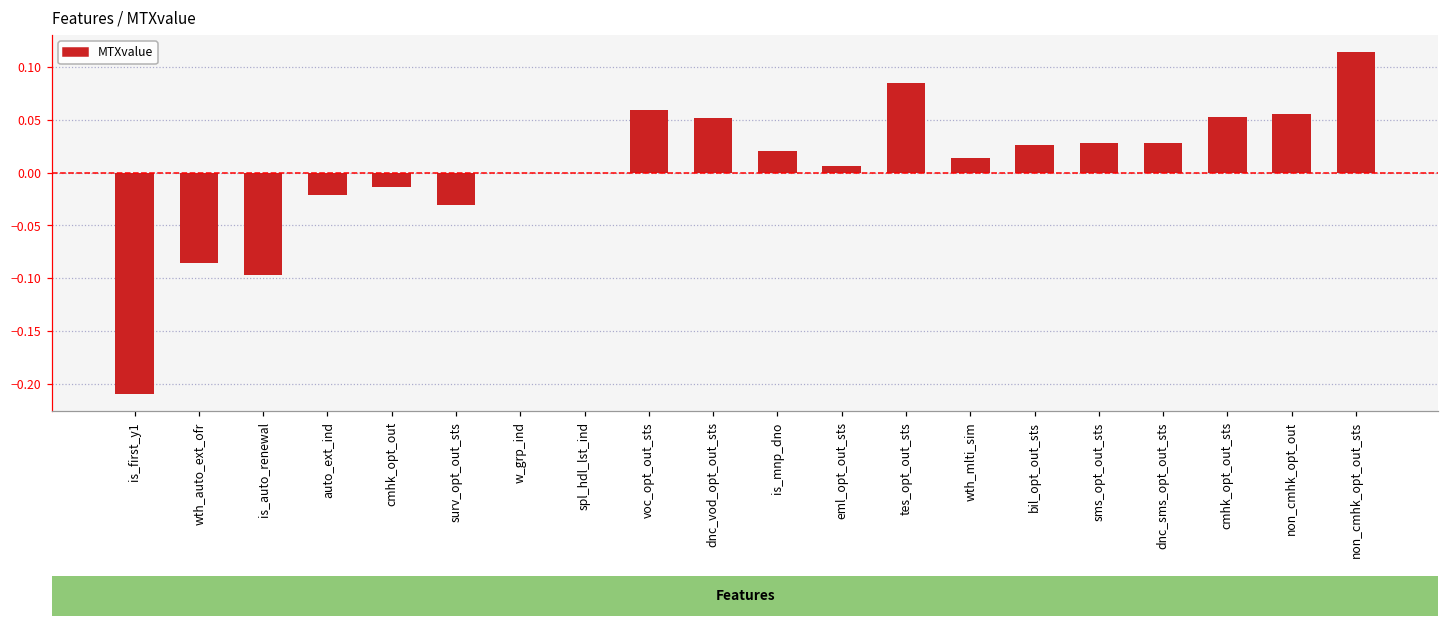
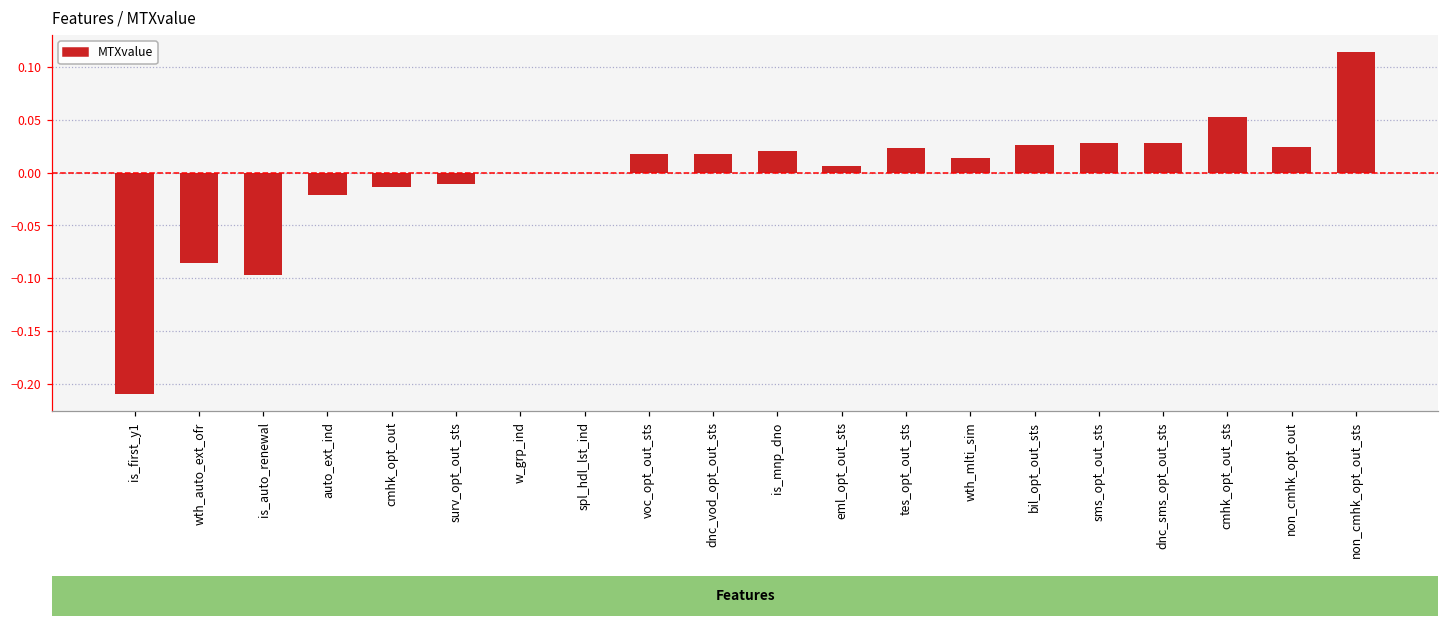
  {
    "is_first_y1": -0.21,
    "wth_auto_ext_ofr": -0.09,
    "is_auto_renewal": -0.10,
    "auto_ext_ind": -0.02,
    "cmhk_opt_out": -0.01,
-   "surv_opt_out_sts": -0.03,
-   "voc_opt_out_sts": 0.06,
-   "dnc_vod_opt_out_sts": 0.05,
+   "surv_opt_out_sts": -0.01,
+   "voc_opt_out_sts": 0.02,
+   "dnc_vod_opt_out_sts": 0.02,
    "is_mnp_dno": 0.02,
    "eml_opt_out_sts": 0.01,
-   "tes_opt_out_sts": 0.08,
+   "tes_opt_out_sts": 0.02,
    "wth_mlti_sim": 0.01,
    "bil_opt_out_sts": 0.03,
    "sms_opt_out_sts": 0.03,
    "dnc_sms_opt_out_sts": 0.03,
    "cmhk_opt_out_sts": 0.05,
-   "non_cmhk_opt_out": 0.06,
+   "non_cmhk_opt_out": 0.02,
    "non_cmhk_opt_out_sts": 0.11
  }
